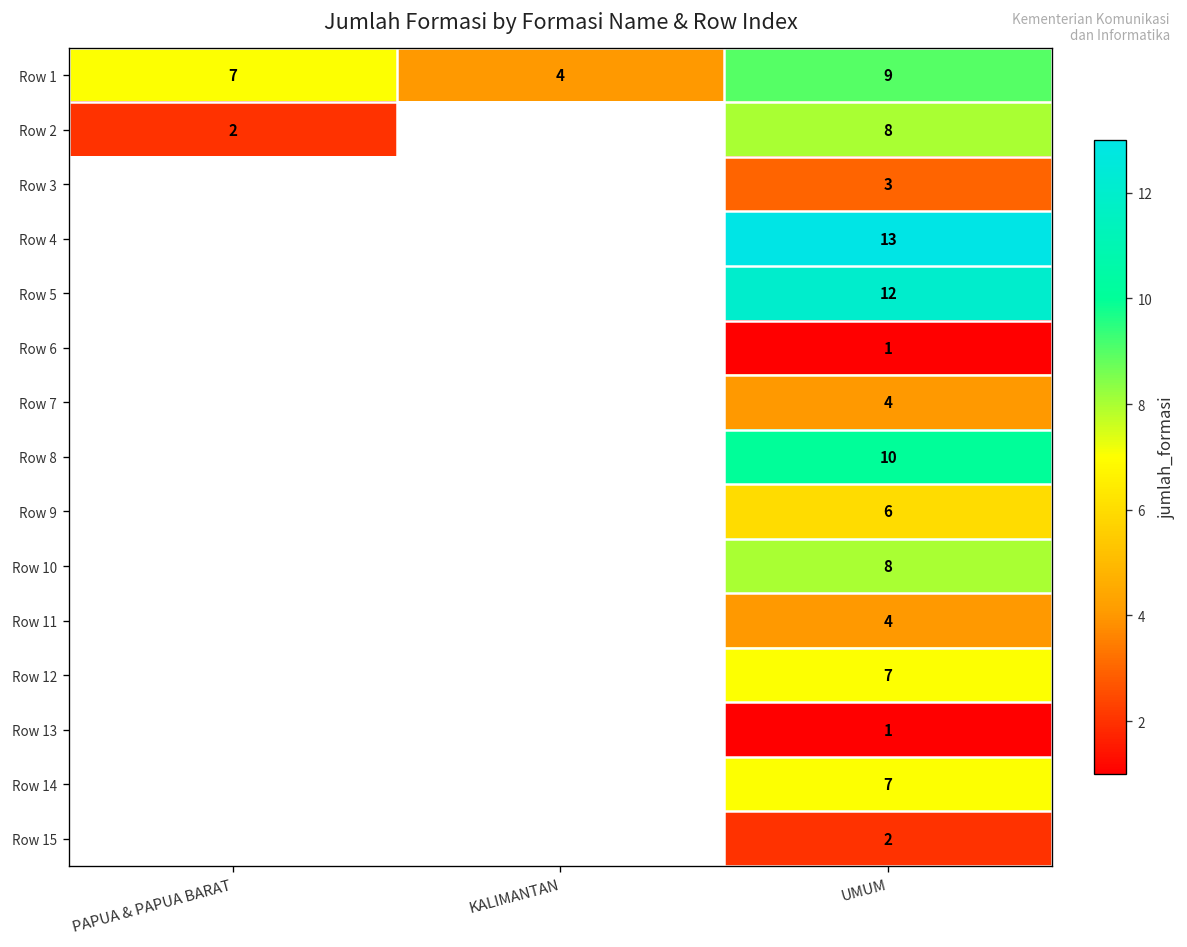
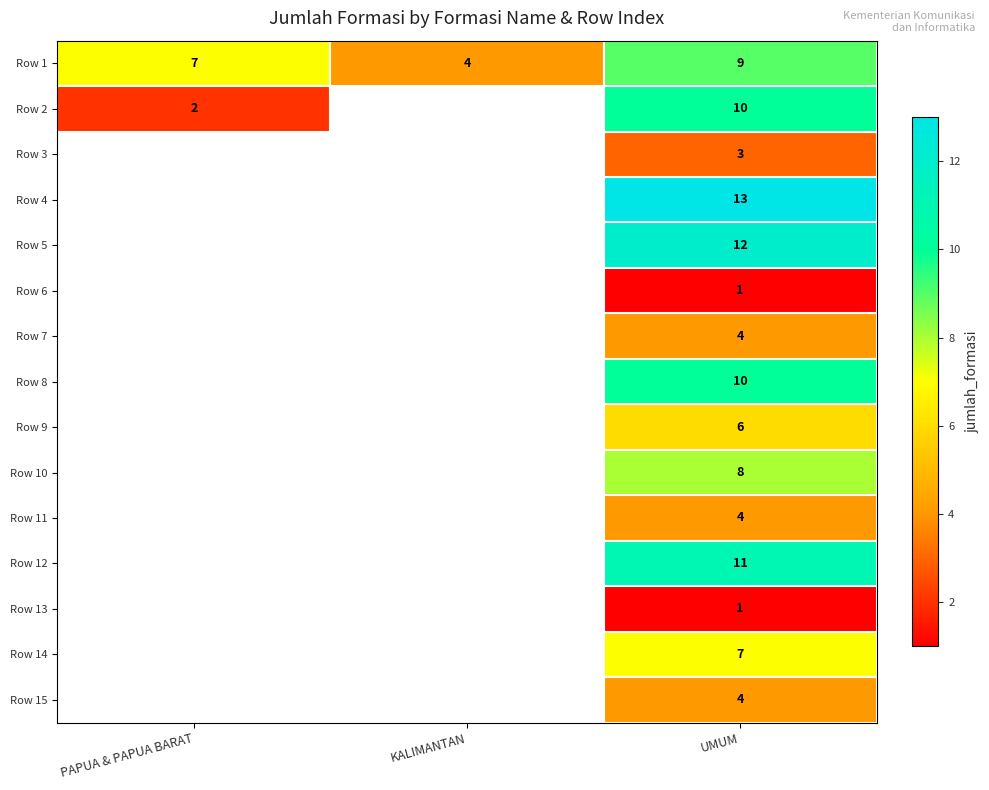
  {
    "Row 1": {
      "PAPUA & PAPUA BARAT": 7,
      "KALIMANTAN": 4,
      "UMUM": 9
    },
    "Row 2": {
      "PAPUA & PAPUA BARAT": 2,
-     "UMUM": 8
+     "UMUM": 10
    },
    "Row 3": {
      "UMUM": 3
    },
    "Row 4": {
      "UMUM": 13
    },
    "Row 5": {
      "UMUM": 12
    },
    "Row 6": {
      "UMUM": 1
    },
    "Row 7": {
      "UMUM": 4
    },
    "Row 8": {
      "UMUM": 10
    },
    "Row 9": {
      "UMUM": 6
    },
    "Row 10": {
      "UMUM": 8
    },
    "Row 11": {
      "UMUM": 4
    },
    "Row 12": {
-     "UMUM": 7
+     "UMUM": 11
    },
    "Row 13": {
      "UMUM": 1
    },
    "Row 14": {
      "UMUM": 7
    },
    "Row 15": {
-     "UMUM": 2
+     "UMUM": 4
    }
  }
